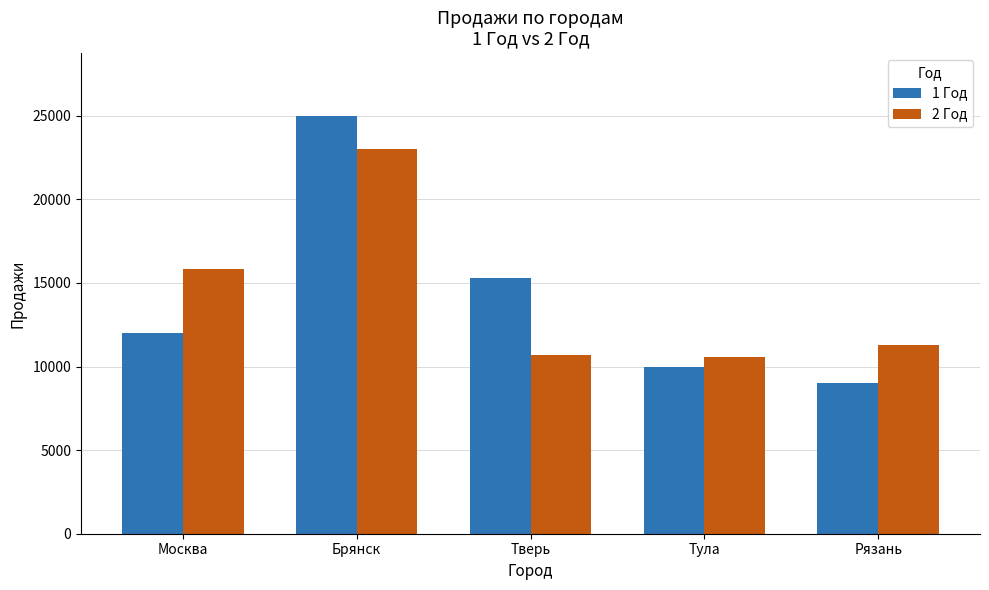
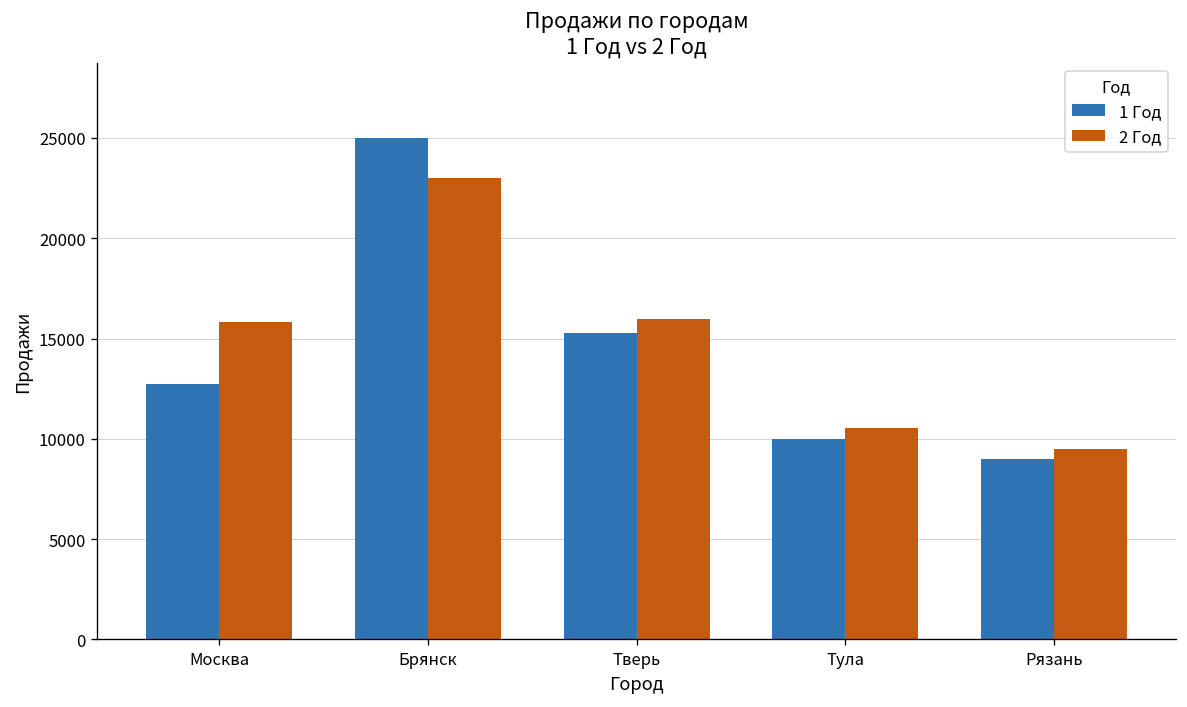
  {
    "1 Год": {
-     "Москва": 12000,
+     "Москва": 12700,
      "Брянск": 25000,
      "Тверь": 15300,
      "Тула": 10000,
      "Рязань": 9000
    },
    "2 Год": {
      "Москва": 15800,
      "Брянск": 23000,
-     "Тверь": 10700,
+     "Тверь": 16000,
      "Тула": 10600,
-     "Рязань": 11300
+     "Рязань": 9500
    }
  }
